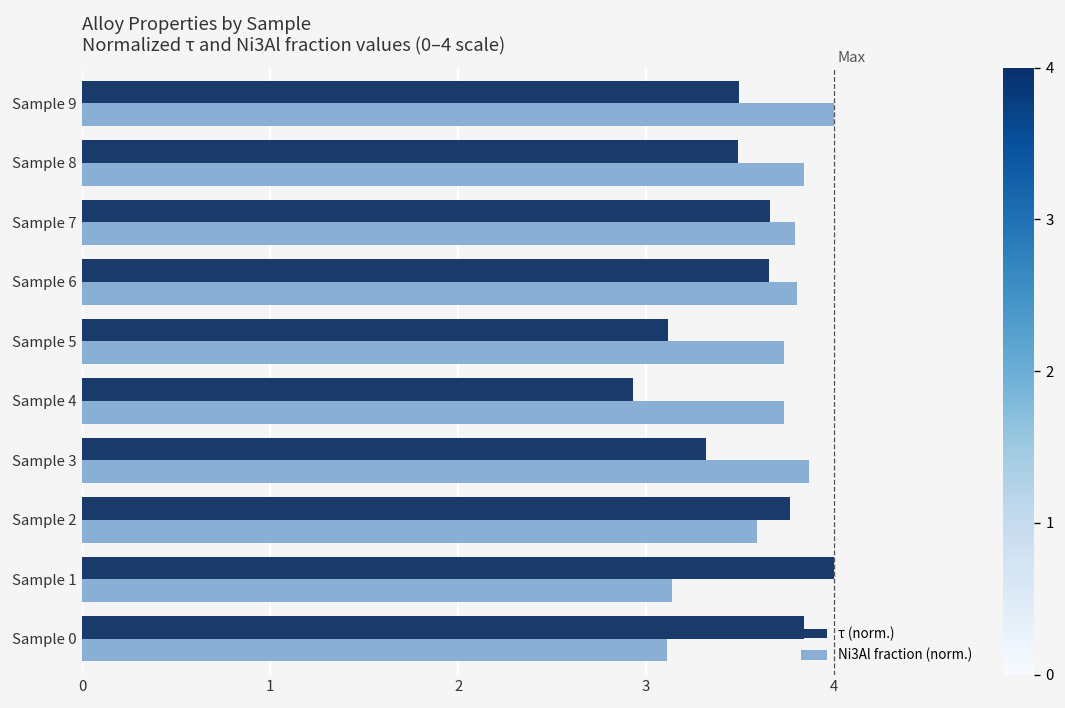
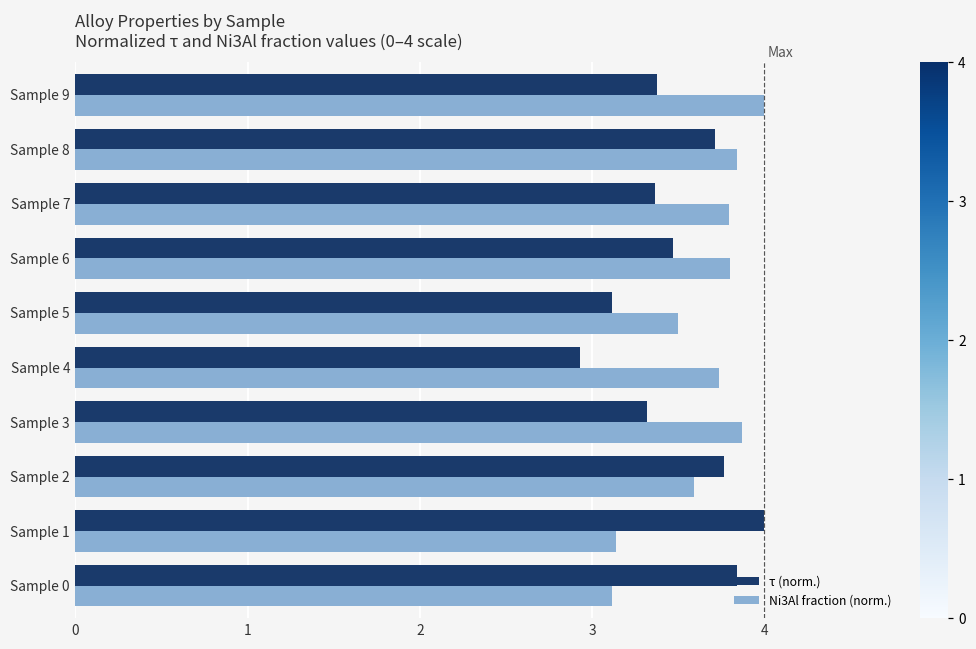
  {
    "τ (norm.)": {
-     "Sample 9": 3.49,
-     "Sample 8": 3.49,
-     "Sample 7": 3.66,
-     "Sample 6": 3.65,
+     "Sample 9": 3.38,
+     "Sample 8": 3.71,
+     "Sample 7": 3.37,
+     "Sample 6": 3.47,
      "Sample 5": 3.12,
      "Sample 4": 2.93,
      "Sample 3": 3.32,
      "Sample 2": 3.77,
      "Sample 1": 4.00,
      "Sample 0": 3.84
    },
    "Ni3Al fraction (norm.)": {
      "Sample 9": 4.00,
      "Sample 8": 3.84,
      "Sample 7": 3.80,
      "Sample 6": 3.80,
-     "Sample 5": 3.74,
+     "Sample 5": 3.50,
      "Sample 4": 3.73,
      "Sample 3": 3.87,
      "Sample 2": 3.59,
      "Sample 1": 3.14,
      "Sample 0": 3.11
    }
  }
